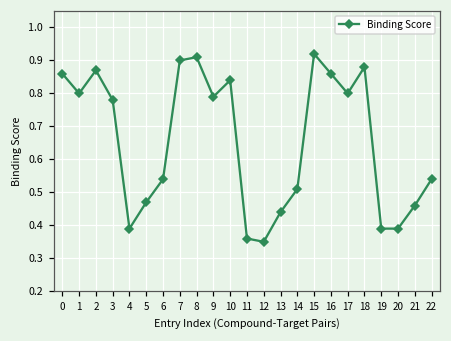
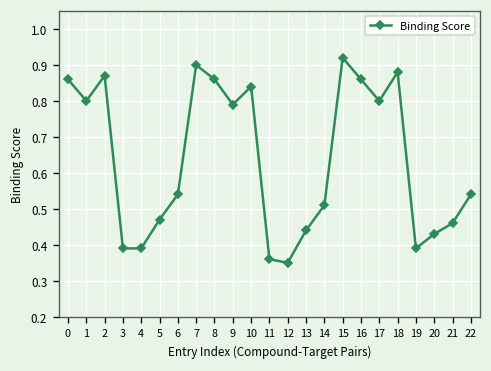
  {
    "0": 0.86,
    "1": 0.80,
    "2": 0.87,
-   "3": 0.78,
+   "3": 0.39,
    "4": 0.39,
    "5": 0.47,
    "6": 0.54,
    "7": 0.90,
-   "8": 0.91,
+   "8": 0.86,
    "9": 0.79,
    "10": 0.84,
    "11": 0.36,
    "12": 0.35,
    "13": 0.44,
    "14": 0.51,
    "15": 0.92,
    "16": 0.86,
    "17": 0.80,
    "18": 0.88,
    "19": 0.39,
-   "20": 0.39,
+   "20": 0.43,
    "21": 0.46,
    "22": 0.54
  }
